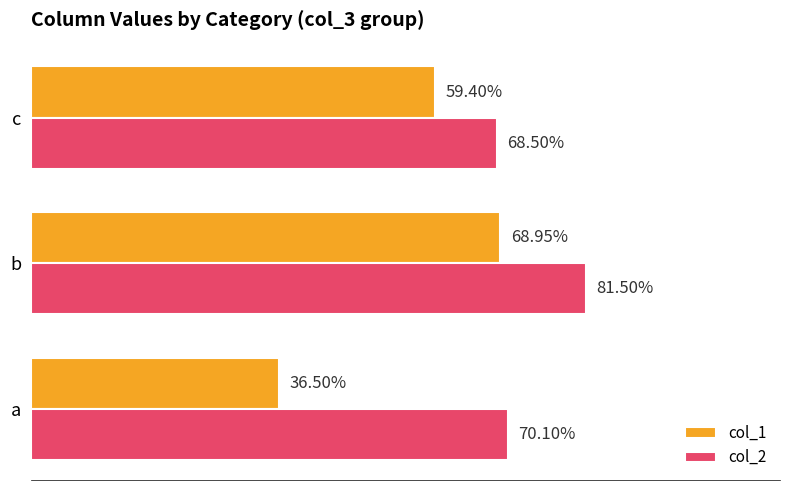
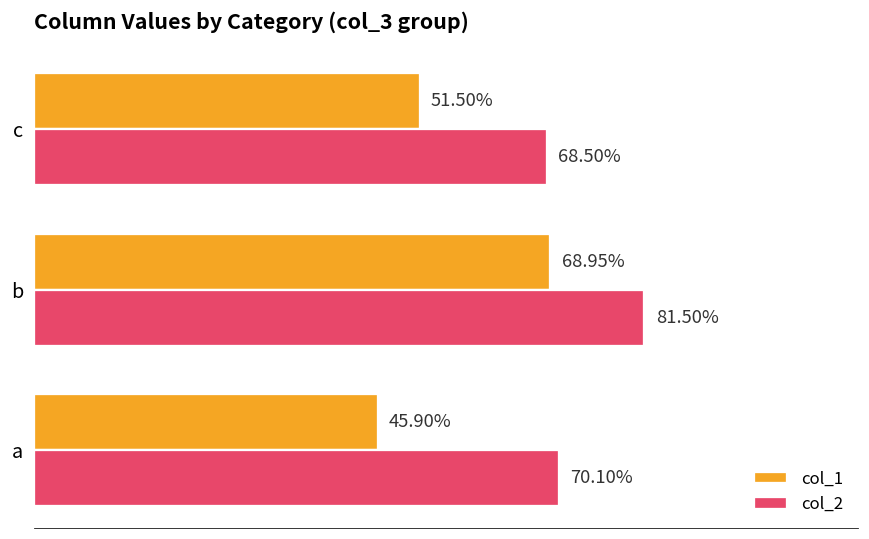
  {
    "col_1": {
-     "c": "59.40%",
+     "c": "51.50%",
      "b": "68.95%",
-     "a": "36.50%"
+     "a": "45.90%"
    },
    "col_2": {
      "c": "68.50%",
      "b": "81.50%",
      "a": "70.10%"
    }
  }
